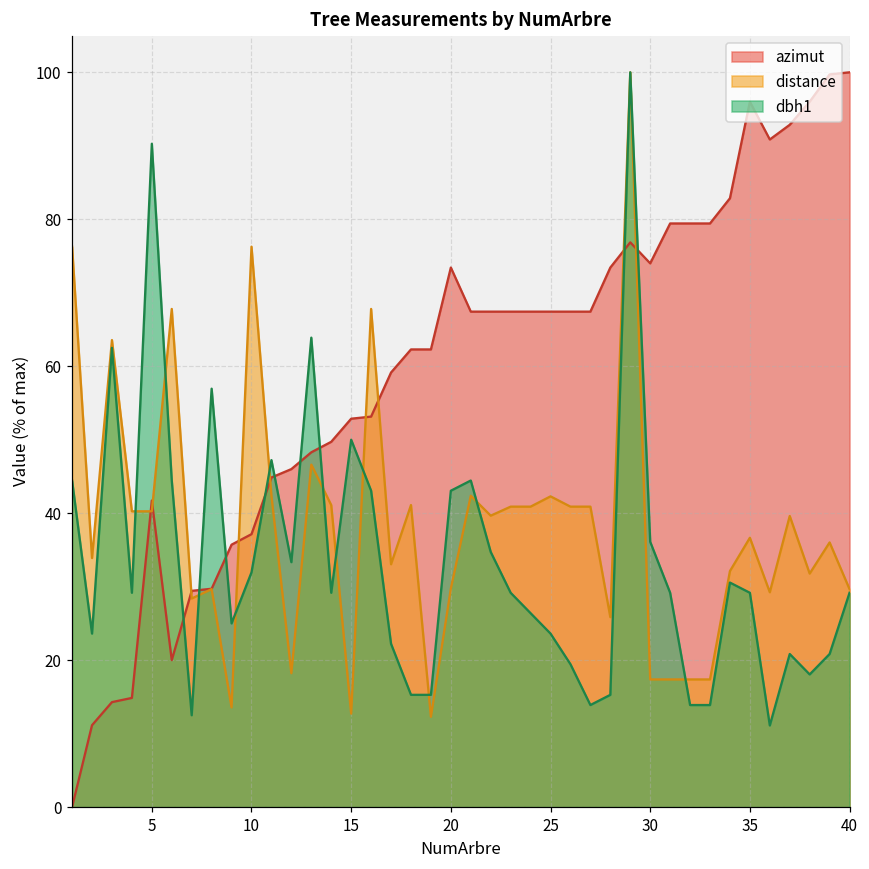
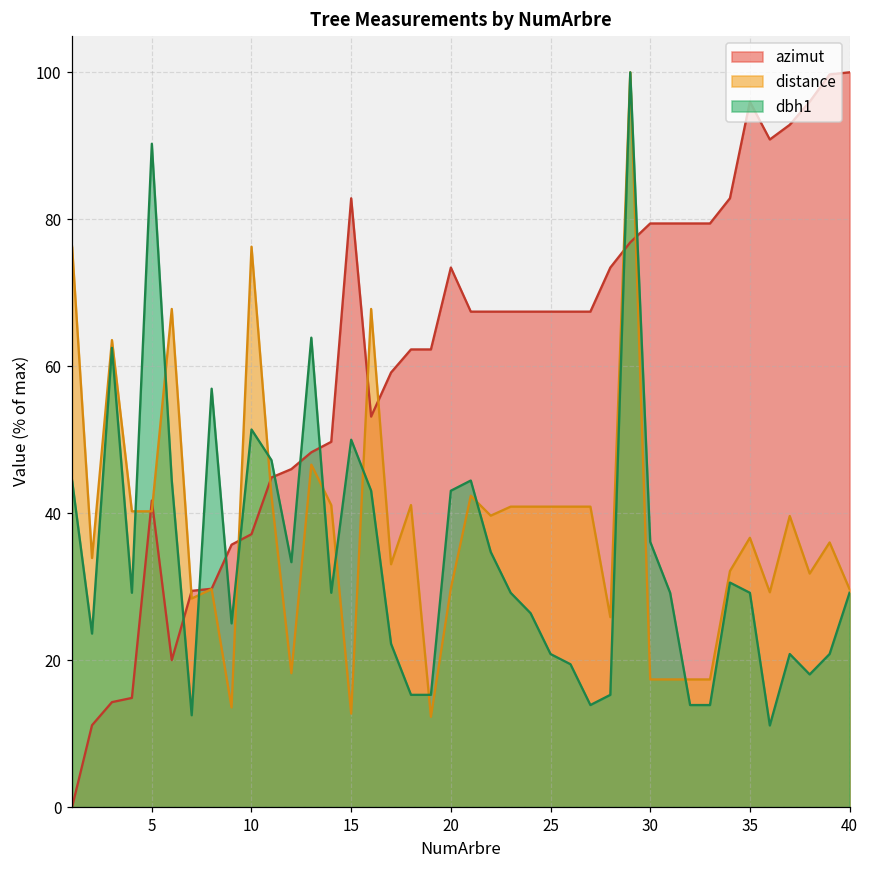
  {
    "azimut": {
      "5": 42,
      "10": 37,
-     "15": 53,
+     "15": 83,
      "20": 73,
      "25": 67,
-     "30": 74,
+     "30": 79,
      "40": 100
    },
    "distance": {
      "5": 40,
      "10": 76,
      "15": 13,
      "20": 30,
-     "25": 42,
+     "25": 41,
      "30": 17,
      "35": 37,
      "40": 30
    },
    "dbh1": {
      "5": 90,
-     "10": 32,
+     "10": 51,
      "15": 50,
      "20": 43,
-     "25": 24,
+     "25": 21,
      "30": 36,
      "35": 29,
      "40": 29
    }
  }
